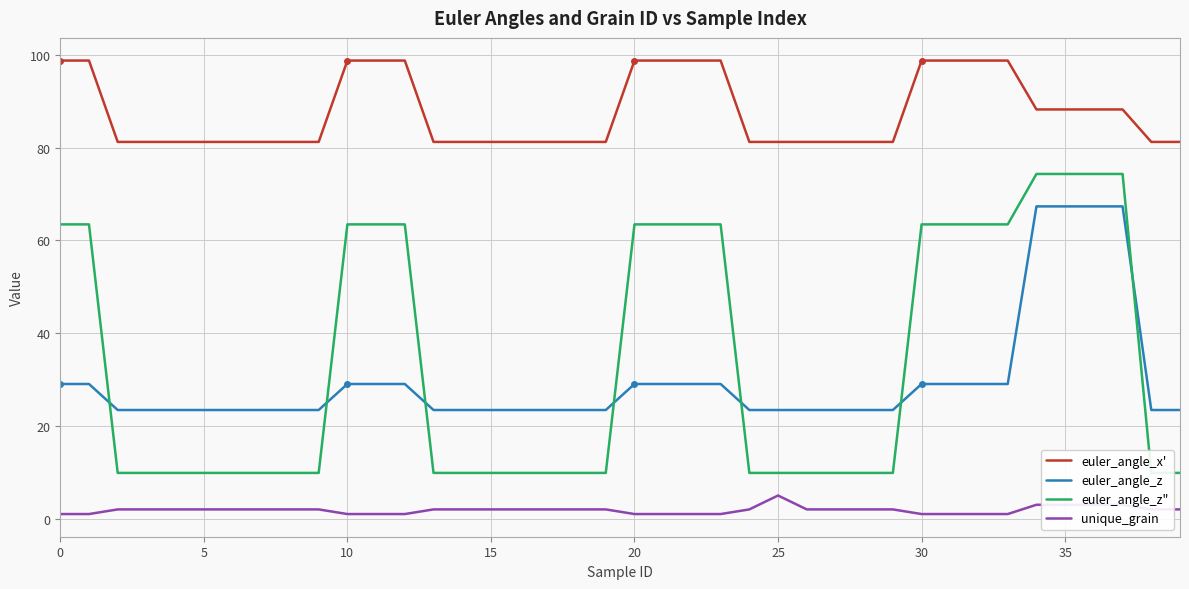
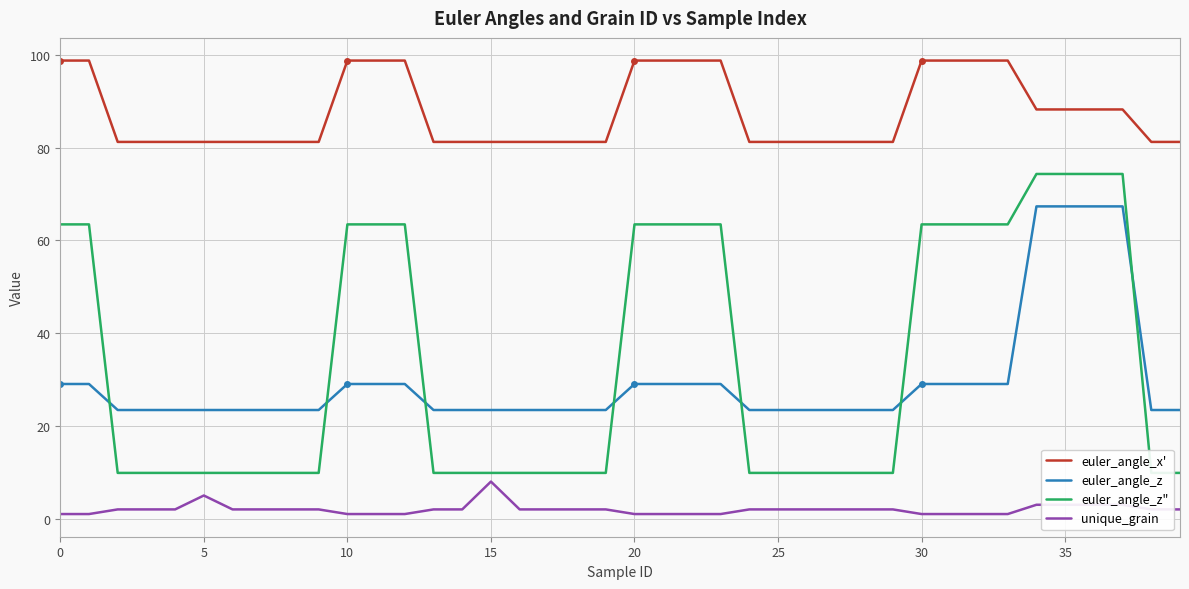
  {
    "euler_angle_z\"": {
      "0": 63,
      "5": 10,
      "10": 63,
      "15": 10,
      "20": 63,
      "25": 10,
      "30": 63,
      "35": 74
    },
    "unique_grain": {
      "0": 1,
-     "5": 2,
+     "5": 5,
      "10": 1,
-     "15": 2,
+     "15": 8,
      "20": 1,
-     "25": 5,
+     "25": 2,
      "30": 1
    }
  }
